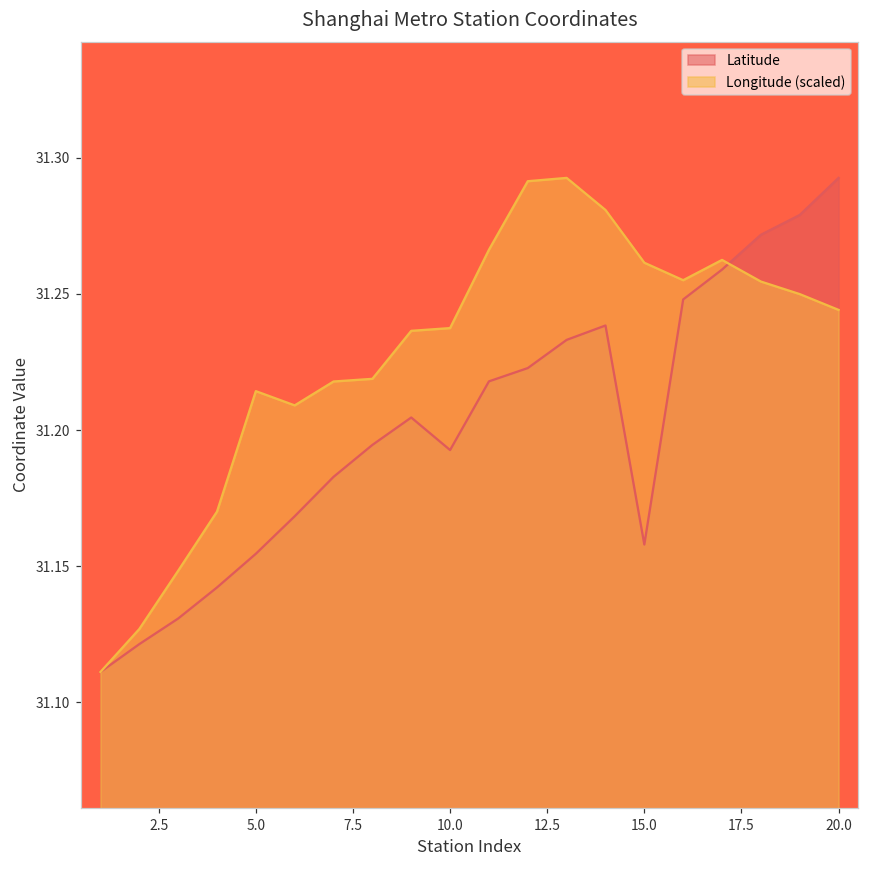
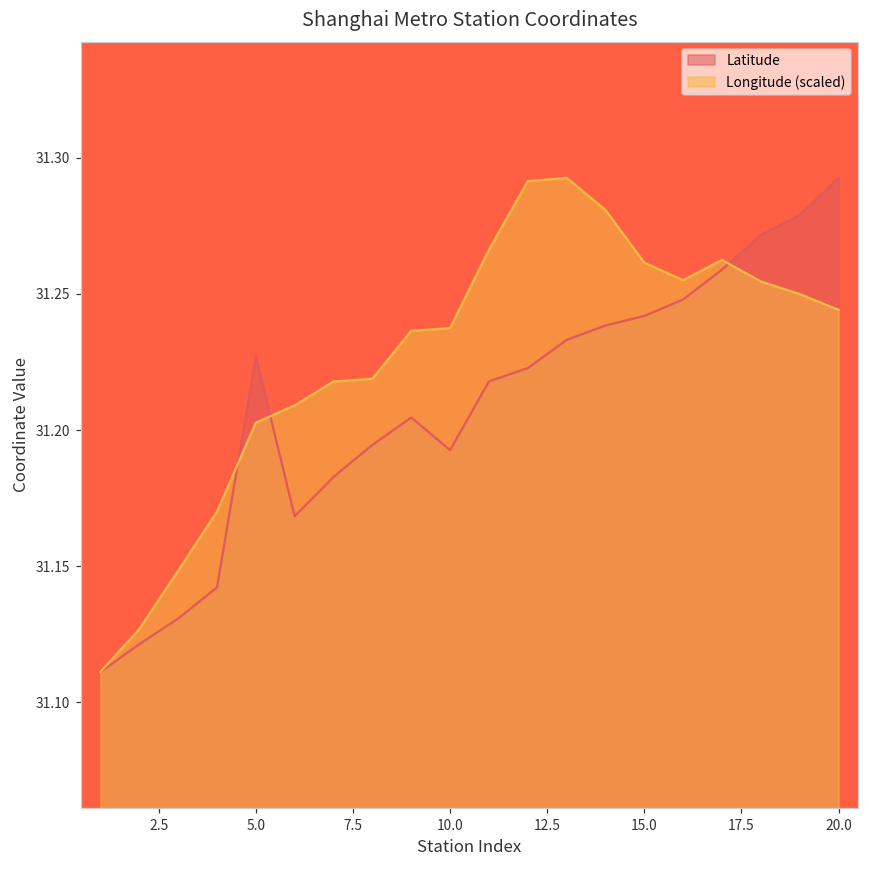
  {
    "Latitude": {
-     "5.0": 31.155,
+     "5.0": 31.227,
      "10.0": 31.193,
-     "15.0": 31.158,
+     "15.0": 31.242,
      "20.0": 31.293
    },
    "Longitude (scaled)": {
-     "5.0": 31.214,
+     "5.0": 31.203,
      "10.0": 31.237,
      "15.0": 31.261,
      "20.0": 31.244
    }
  }
